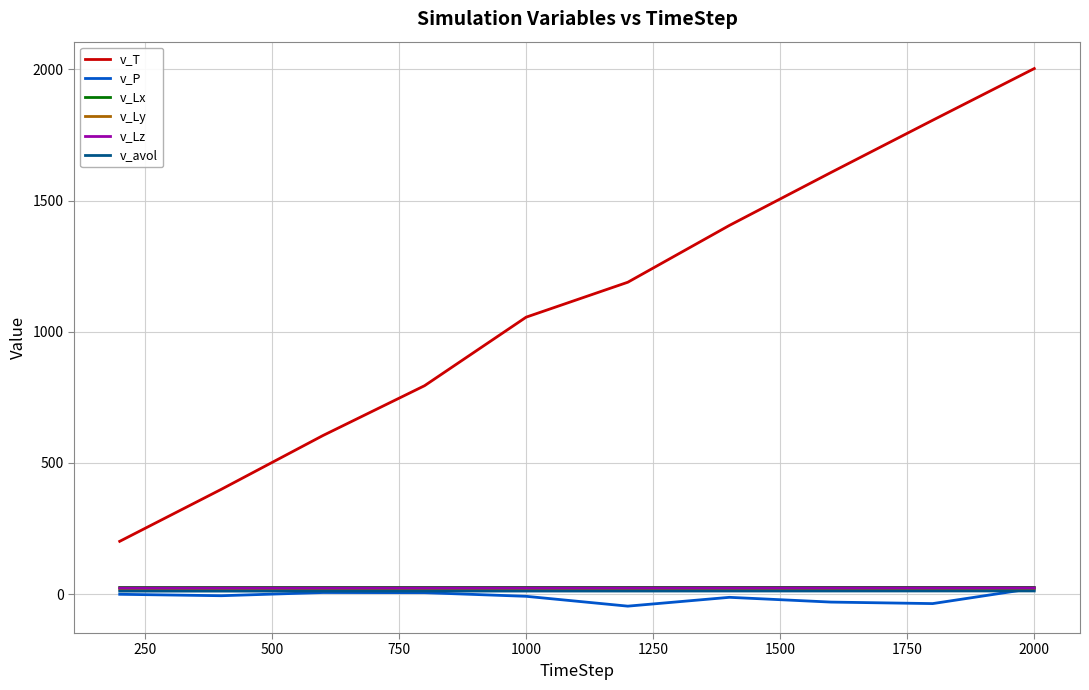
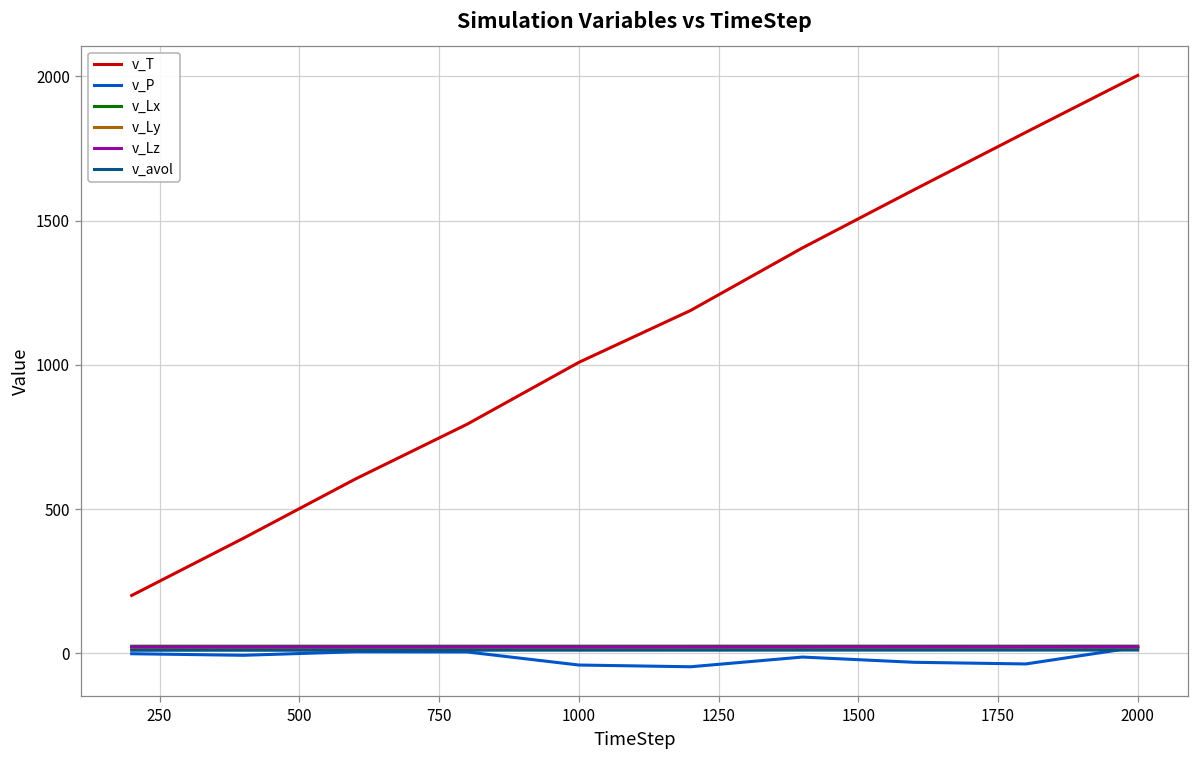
  {
    "v_T": {
-     "1000": 1060,
+     "1000": 1010,
      "2000": 2000
    },
    "v_P": {
-     "1000": -10
+     "1000": -40
    }
  }
